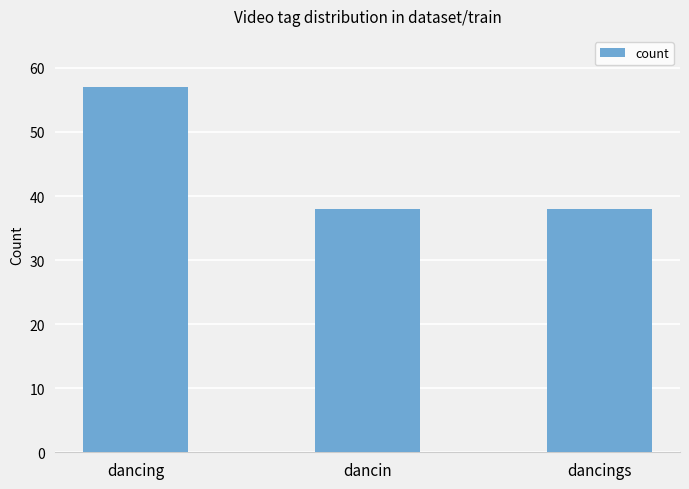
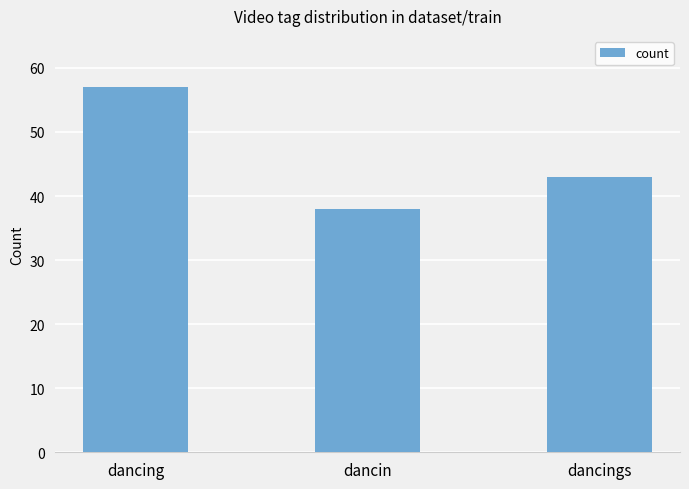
  {
    "dancing": 57,
    "dancin": 38,
-   "dancings": 38
+   "dancings": 43
  }
